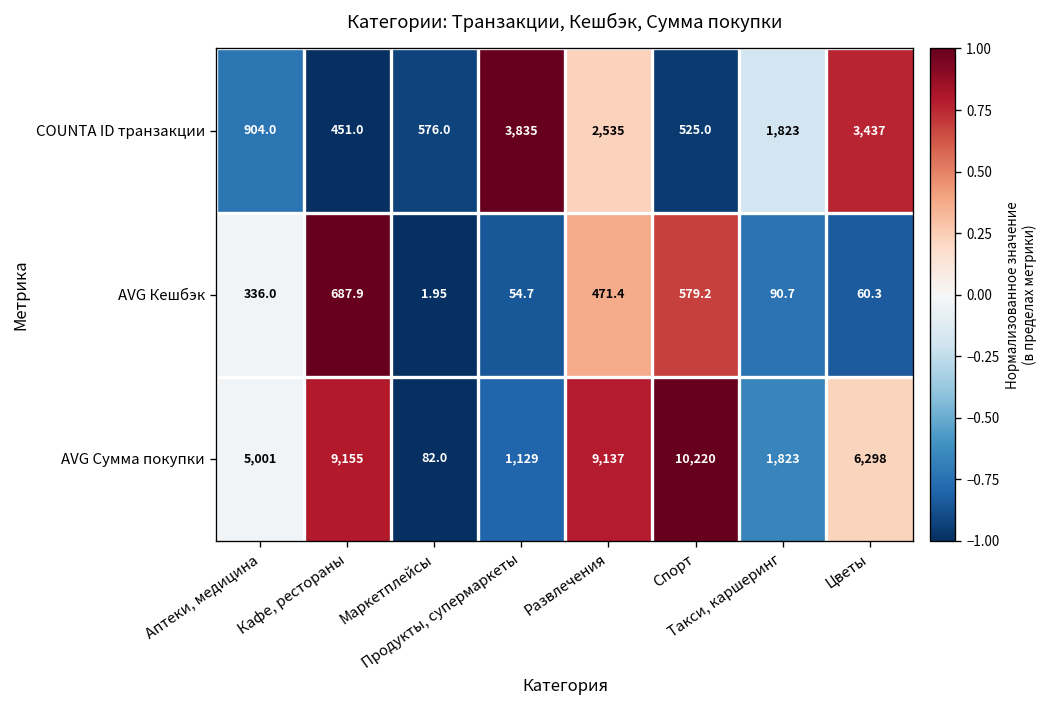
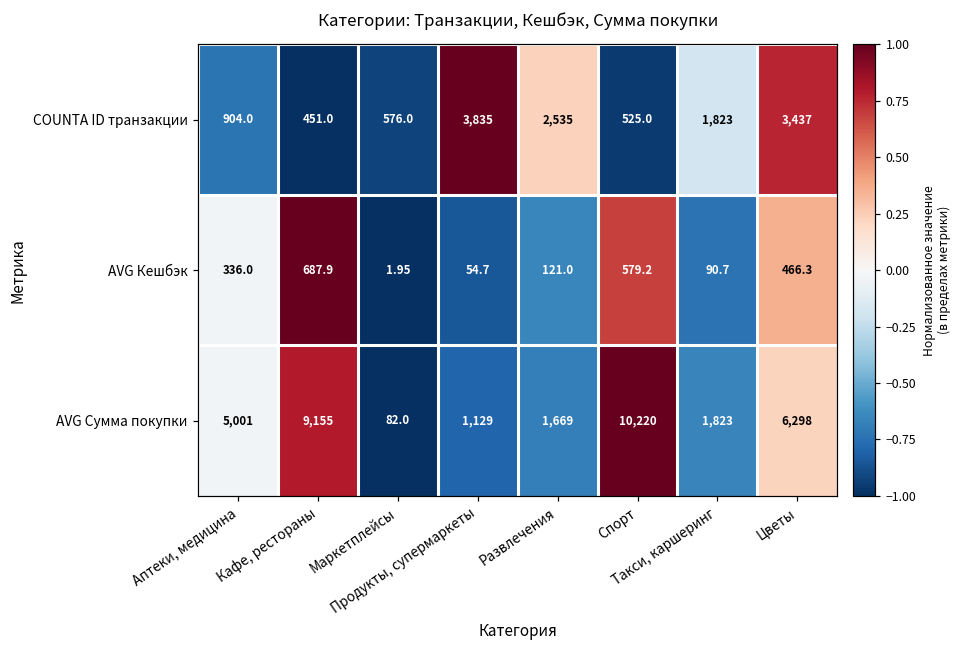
  {
    "COUNTA ID транзакции": {
      "Аптеки, медицина": "904.0",
      "Кафе, рестораны": "451.0",
      "Маркетплейсы": "576.0",
      "Продукты, супермаркеты": "3,835",
      "Развлечения": "2,535",
      "Спорт": "525.0",
      "Такси, каршеринг": "1,823",
      "Цветы": "3,437"
    },
    "AVG Кешбэк": {
      "Аптеки, медицина": "336.0",
      "Кафе, рестораны": "687.9",
      "Маркетплейсы": "1.95",
      "Продукты, супермаркеты": "54.7",
-     "Развлечения": "471.4",
+     "Развлечения": "121.0",
      "Спорт": "579.2",
      "Такси, каршеринг": "90.7",
-     "Цветы": "60.3"
+     "Цветы": "466.3"
    },
    "AVG Сумма покупки": {
      "Аптеки, медицина": "5,001",
      "Кафе, рестораны": "9,155",
      "Маркетплейсы": "82.0",
      "Продукты, супермаркеты": "1,129",
-     "Развлечения": "9,137",
+     "Развлечения": "1,669",
      "Спорт": "10,220",
      "Такси, каршеринг": "1,823",
      "Цветы": "6,298"
    }
  }
